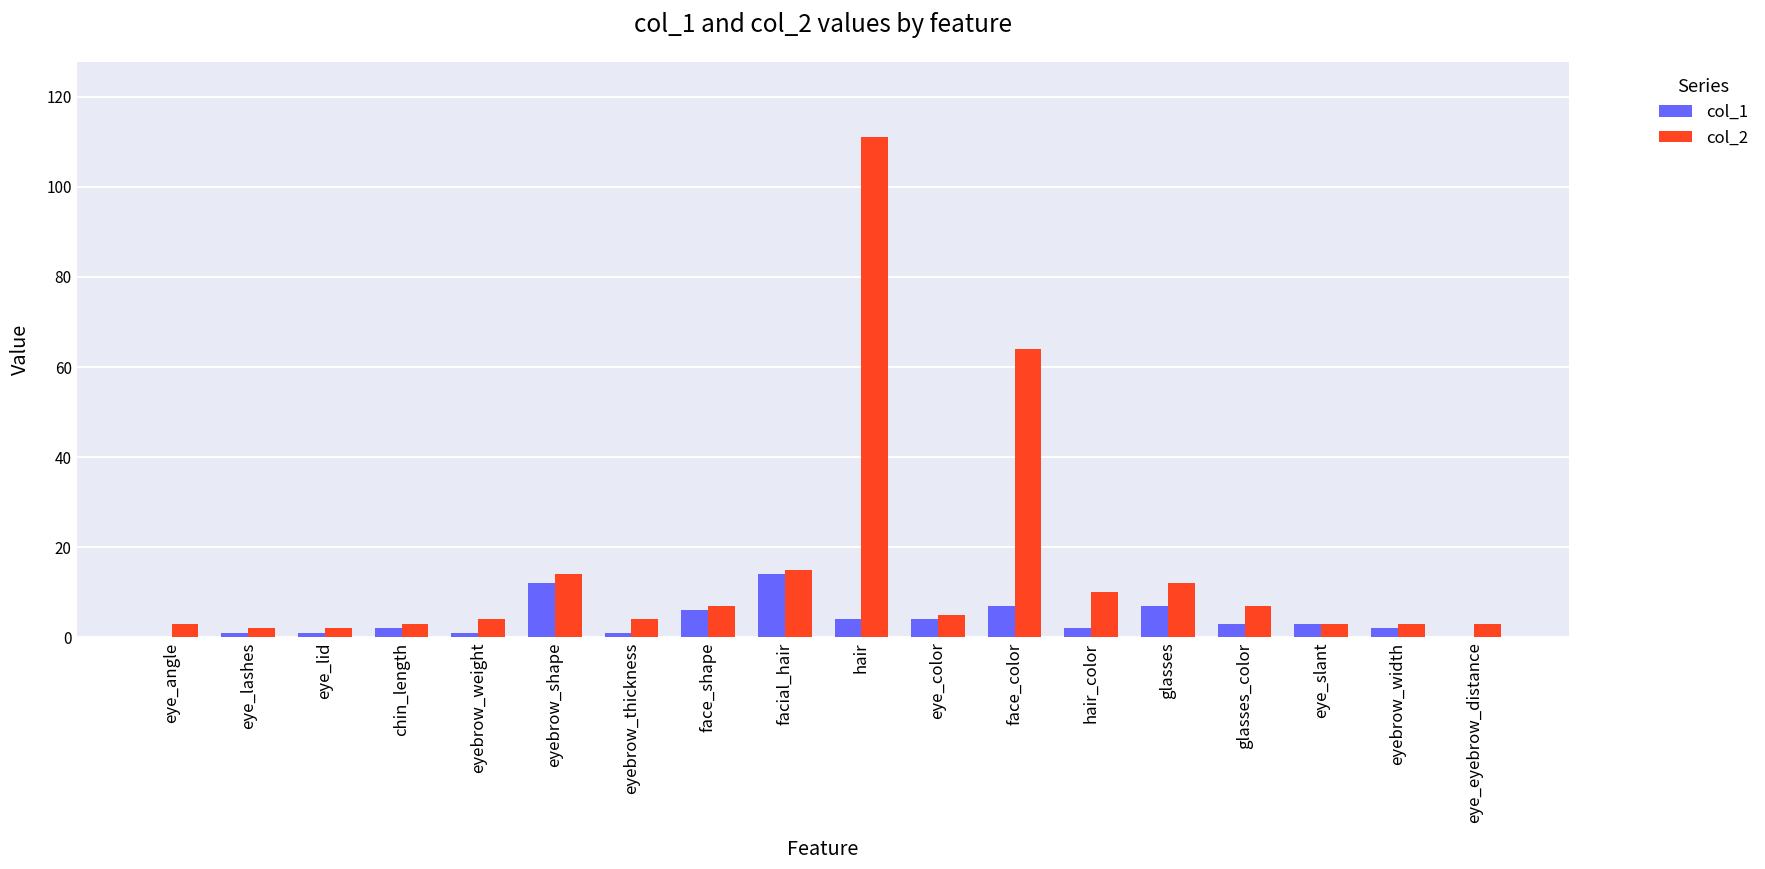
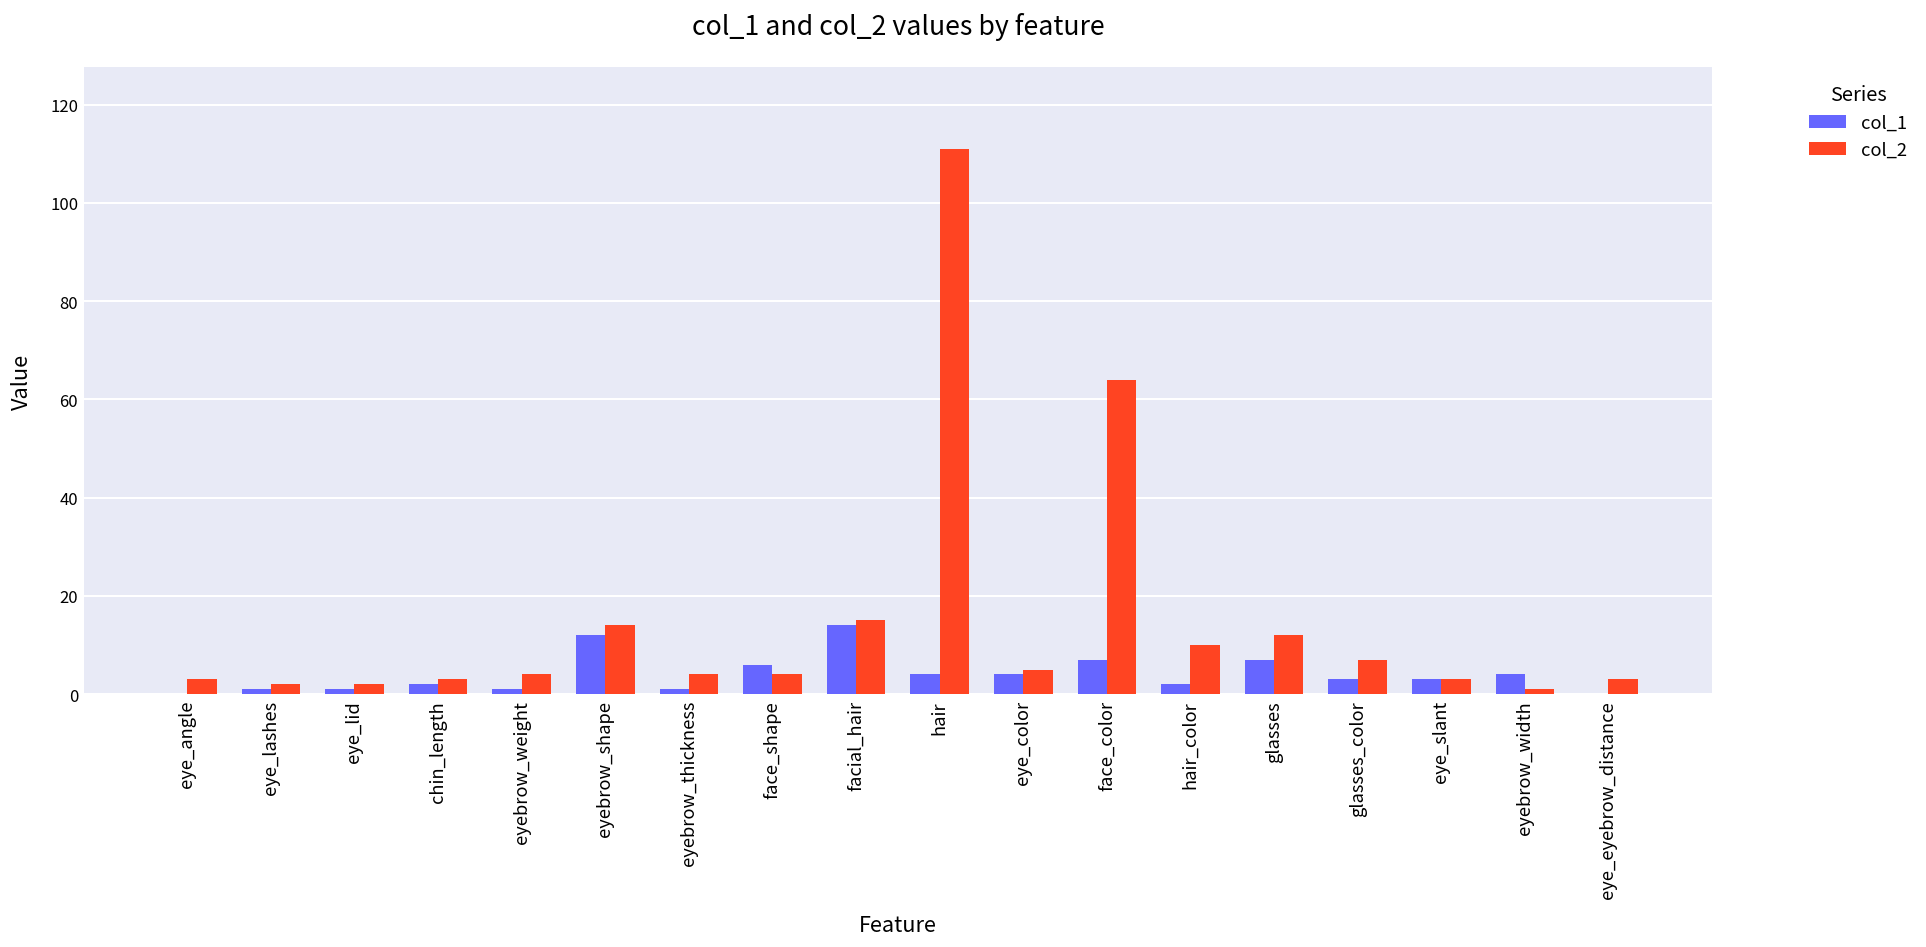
  {
    "col_1": {
      "eye_angle": 0,
      "eye_lashes": 1,
      "eye_lid": 1,
      "chin_length": 2,
      "eyebrow_weight": 1,
      "eyebrow_shape": 12,
      "eyebrow_thickness": 1,
      "face_shape": 6,
      "facial_hair": 14,
      "hair": 4,
      "eye_color": 4,
      "face_color": 7,
      "hair_color": 2,
      "glasses": 7,
      "glasses_color": 3,
      "eye_slant": 3,
-     "eyebrow_width": 2,
+     "eyebrow_width": 4,
      "eye_eyebrow_distance": 0
    },
    "col_2": {
      "eye_angle": 3,
      "eye_lashes": 2,
      "eye_lid": 2,
      "chin_length": 3,
      "eyebrow_weight": 4,
      "eyebrow_shape": 14,
      "eyebrow_thickness": 4,
-     "face_shape": 7,
+     "face_shape": 4,
      "facial_hair": 15,
      "hair": 111,
      "eye_color": 5,
      "face_color": 64,
      "hair_color": 10,
      "glasses": 12,
      "glasses_color": 7,
      "eye_slant": 3,
-     "eyebrow_width": 3,
+     "eyebrow_width": 1,
      "eye_eyebrow_distance": 3
    }
  }
